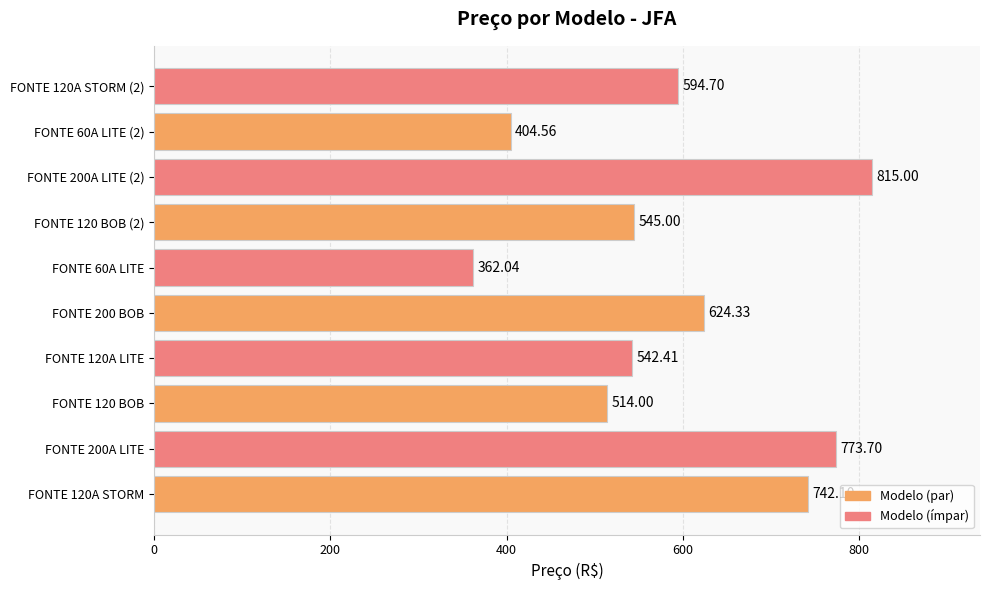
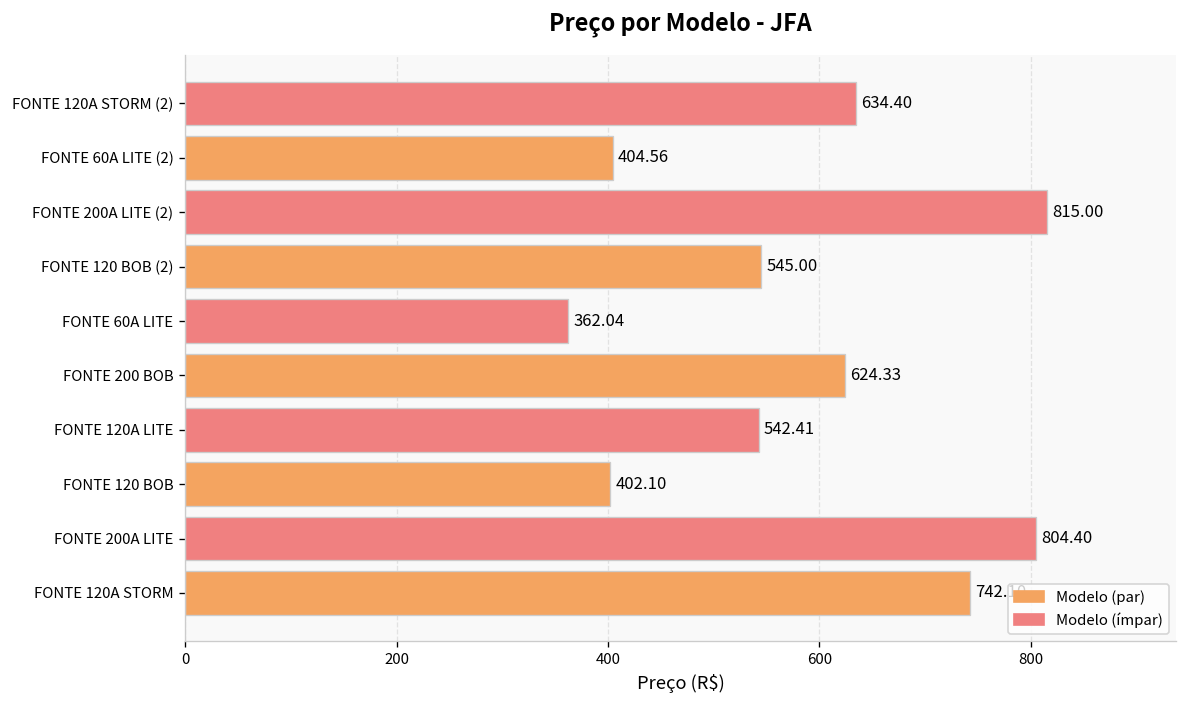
  {
-   "FONTE 120A STORM (2)": 594.70,
+   "FONTE 120A STORM (2)": 634.40,
    "FONTE 60A LITE (2)": 404.56,
    "FONTE 200A LITE (2)": 815.00,
    "FONTE 120 BOB (2)": 545.00,
    "FONTE 60A LITE": 362.04,
    "FONTE 200 BOB": 624.33,
    "FONTE 120A LITE": 542.41,
-   "FONTE 120 BOB": 514.00,
-   "FONTE 200A LITE": 773.70
+   "FONTE 120 BOB": 402.10,
+   "FONTE 200A LITE": 804.40
  }
